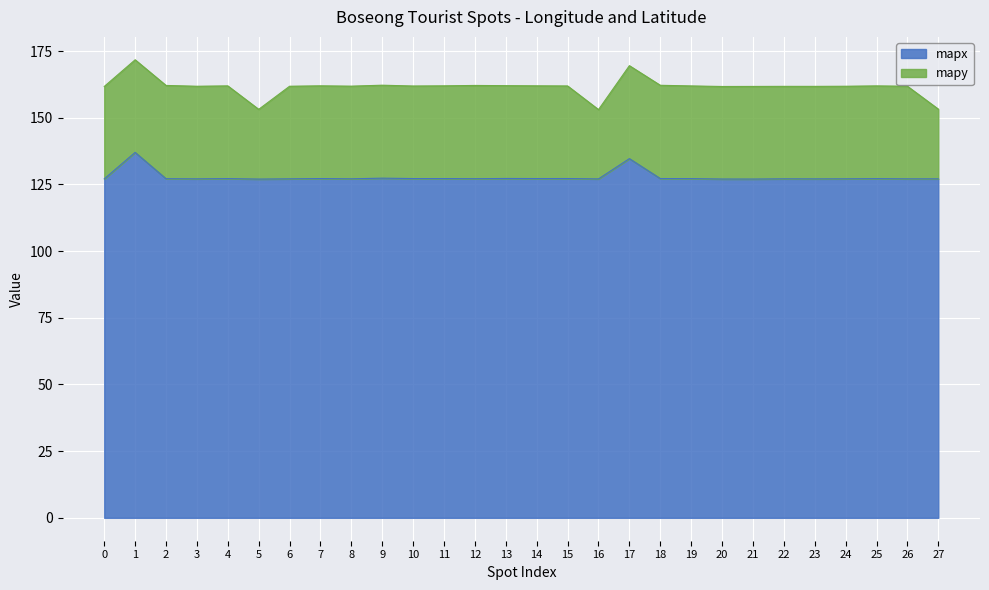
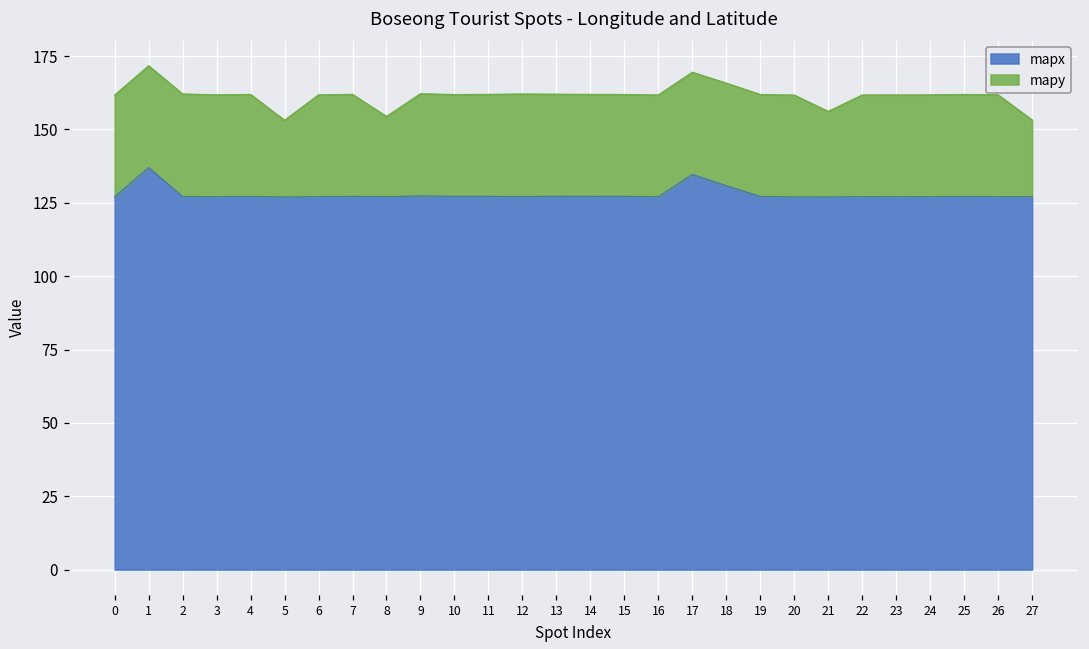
  {
    "mapx": {
      "0": 127,
      "1": 137,
      "2": 127,
      "3": 127,
      "4": 127,
      "5": 127,
      "6": 127,
      "7": 127,
      "8": 127,
      "9": 127,
      "10": 127,
      "11": 127,
      "12": 127,
      "13": 127,
      "14": 127,
      "15": 127,
      "16": 127,
      "17": 135,
-     "18": 127,
+     "18": 131,
      "19": 127,
      "20": 127,
      "21": 127,
      "22": 127,
      "23": 127,
      "24": 127,
      "25": 127,
      "26": 127,
      "27": 127
    },
    "mapy": {
      "0": 35,
      "1": 35,
      "2": 35,
      "3": 35,
      "4": 35,
      "5": 26,
      "6": 35,
      "7": 35,
-     "8": 35,
+     "8": 27,
      "9": 35,
      "10": 35,
      "11": 35,
      "12": 35,
      "13": 35,
      "14": 35,
      "15": 35,
-     "16": 26,
+     "16": 35,
      "17": 35,
      "18": 35,
      "19": 35,
      "20": 35,
-     "21": 35,
+     "21": 29,
      "22": 35,
      "23": 35,
      "24": 35,
      "25": 35,
      "26": 35,
      "27": 26
    }
  }
